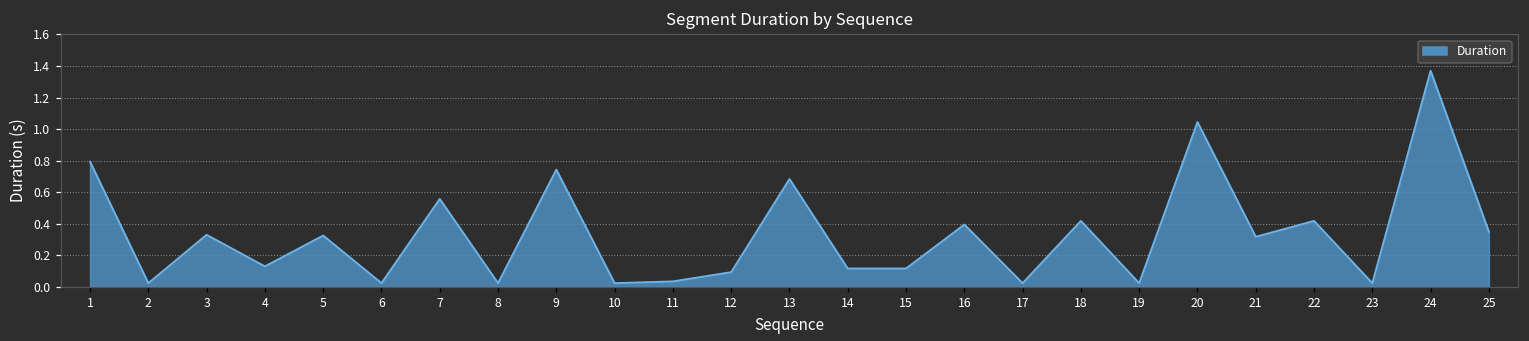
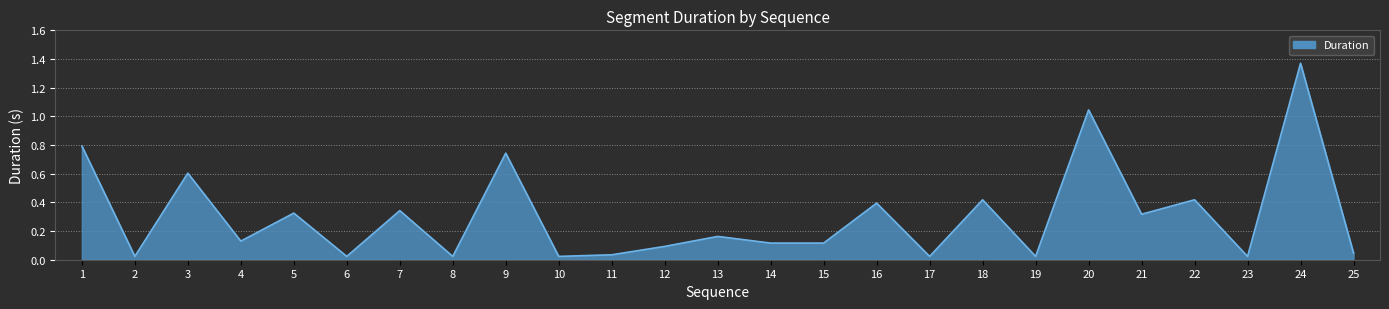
  {
    "1": 0.79,
    "2": 0.02,
-   "3": 0.33,
+   "3": 0.60,
    "4": 0.13,
    "5": 0.33,
    "6": 0.02,
-   "7": 0.56,
+   "7": 0.34,
    "8": 0.02,
    "9": 0.74,
    "10": 0.02,
    "11": 0.03,
    "12": 0.09,
-   "13": 0.68,
+   "13": 0.16,
    "14": 0.12,
    "15": 0.12,
    "16": 0.39,
    "17": 0.02,
    "18": 0.42,
    "19": 0.02,
    "20": 1.04,
    "21": 0.32,
    "22": 0.42,
    "23": 0.02,
    "24": 1.37,
-   "25": 0.35
+   "25": 0.05
  }
